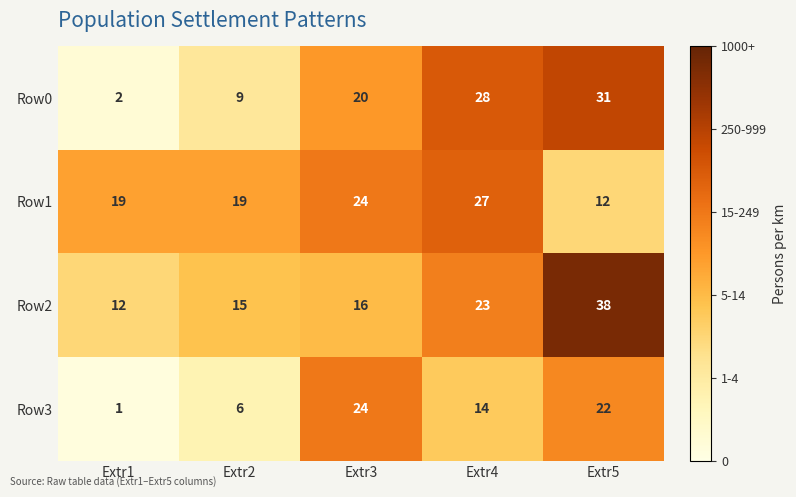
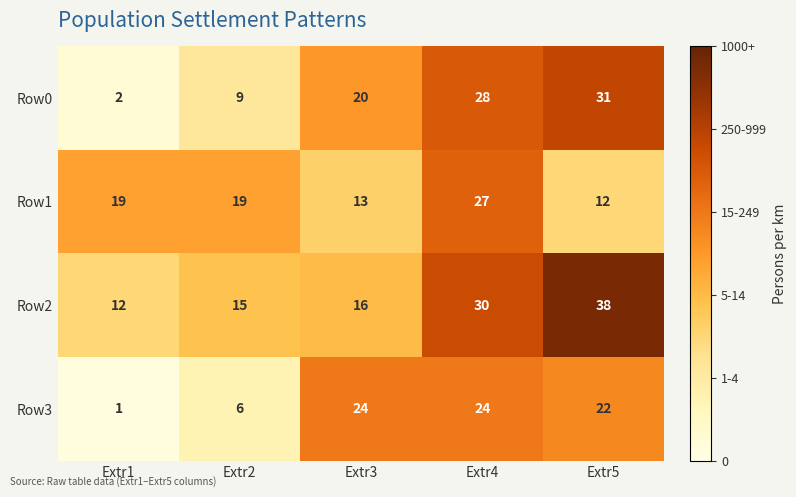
  {
    "Row0": {
      "Extr1": 2,
      "Extr2": 9,
      "Extr3": 20,
      "Extr4": 28,
      "Extr5": 31
    },
    "Row1": {
      "Extr1": 19,
      "Extr2": 19,
-     "Extr3": 24,
+     "Extr3": 13,
      "Extr4": 27,
      "Extr5": 12
    },
    "Row2": {
      "Extr1": 12,
      "Extr2": 15,
      "Extr3": 16,
-     "Extr4": 23,
+     "Extr4": 30,
      "Extr5": 38
    },
    "Row3": {
      "Extr1": 1,
      "Extr2": 6,
      "Extr3": 24,
-     "Extr4": 14,
+     "Extr4": 24,
      "Extr5": 22
    }
  }
